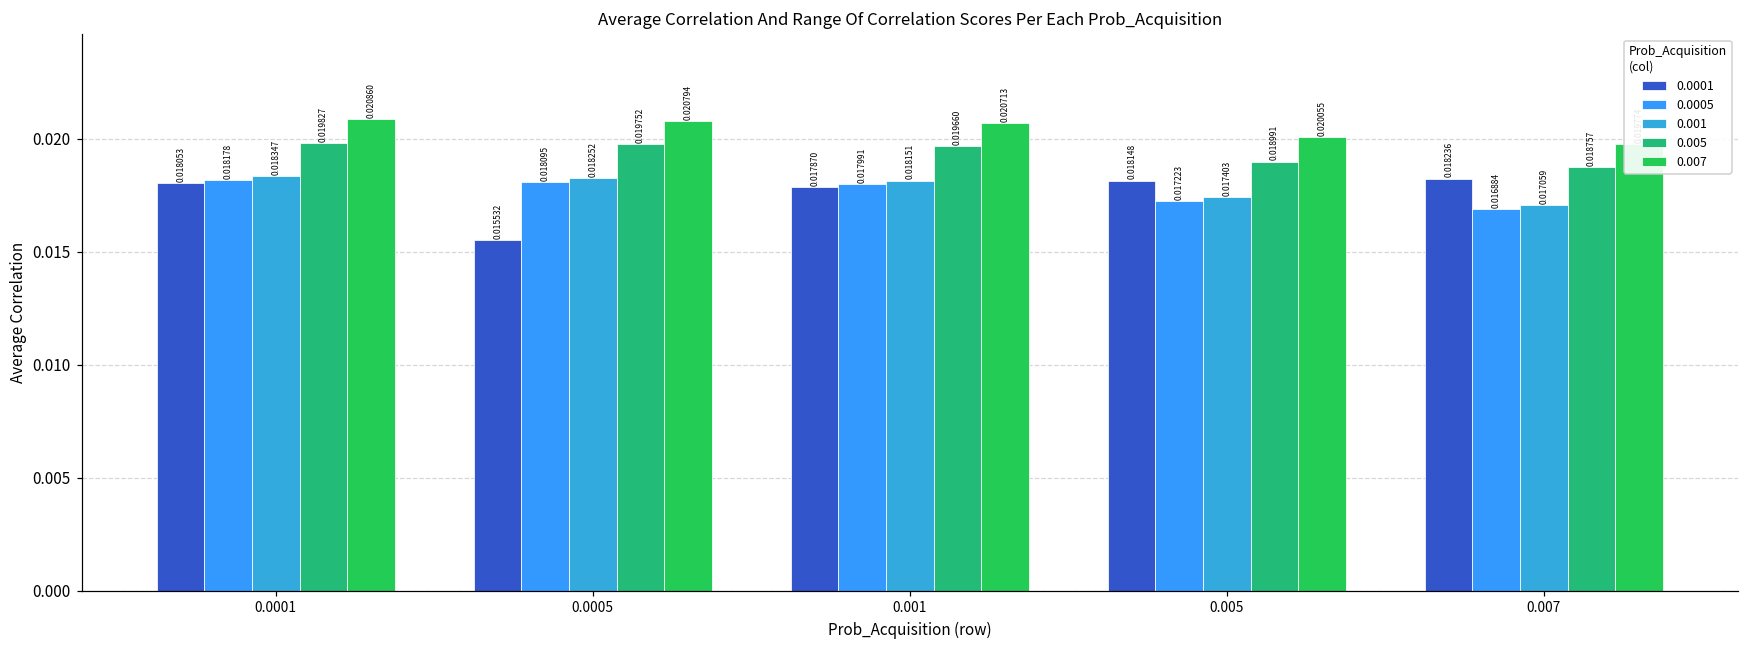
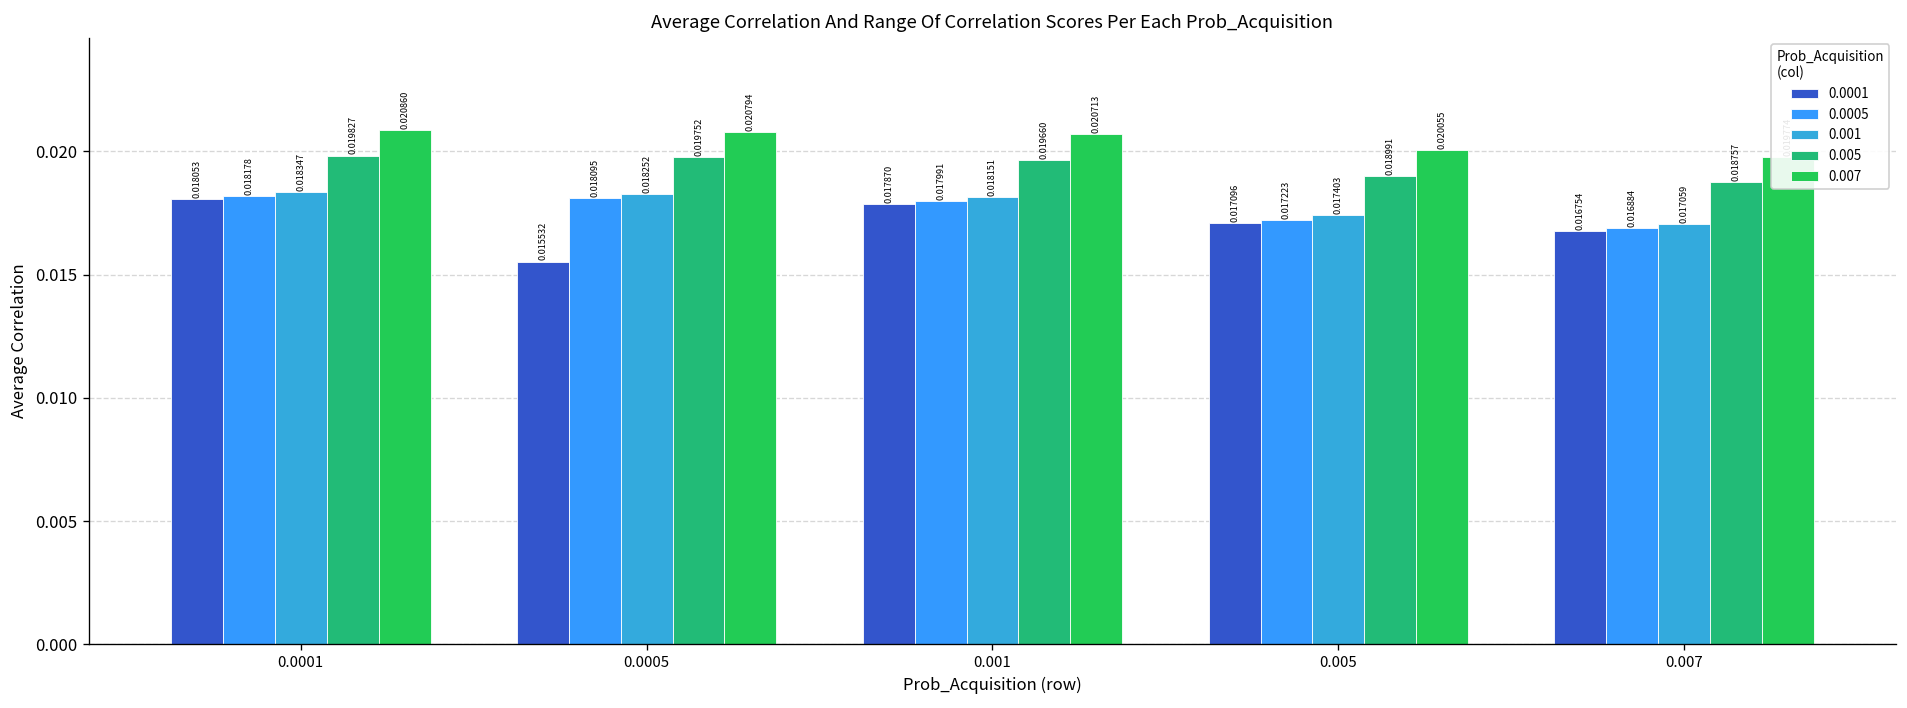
  {
    "0.0001": {
      "0.0001": 0.018053,
      "0.0005": 0.015532,
      "0.001": 0.017870,
-     "0.005": 0.018148,
-     "0.007": 0.018236
+     "0.005": 0.017096,
+     "0.007": 0.016754
    }
  }
